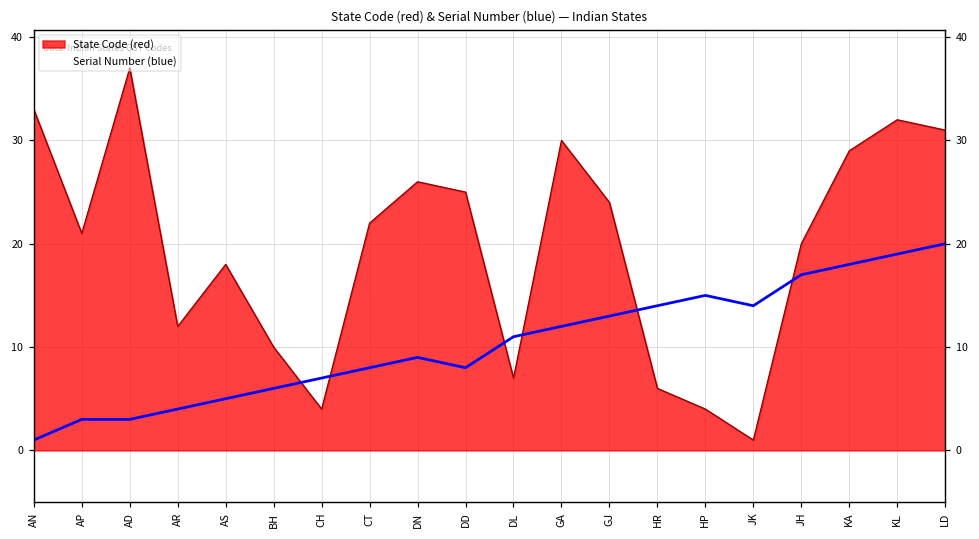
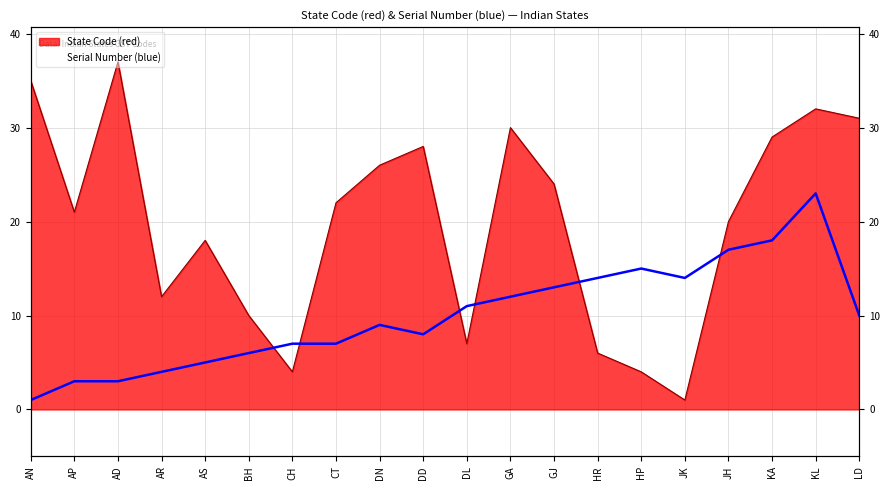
  {
    "State Code (red)": {
-     "AN": 33,
+     "AN": 35,
      "AP": 21,
      "AR": 12,
      "AS": 18,
      "BH": 10,
      "CH": 4,
      "CT": 22,
      "DN": 26,
-     "DD": 25,
+     "DD": 28,
      "DL": 7,
      "GA": 30,
      "GJ": 24,
      "HR": 6,
      "HP": 4,
      "JK": 1,
      "JH": 20,
      "KA": 29,
      "KL": 32,
      "LD": 31
    },
    "Serial Number (blue)": {
      "AN": 1,
      "AP": 3,
      "AD": 3,
      "AR": 4,
      "AS": 5,
      "BH": 6,
      "CH": 7,
-     "CT": 8,
+     "CT": 7,
      "DN": 9,
      "DD": 8,
      "DL": 11,
      "GA": 12,
      "GJ": 13,
      "HR": 14,
      "HP": 15,
      "JK": 14,
      "JH": 17,
      "KA": 18,
-     "KL": 19,
-     "LD": 20
+     "KL": 23,
+     "LD": 10
    }
  }
